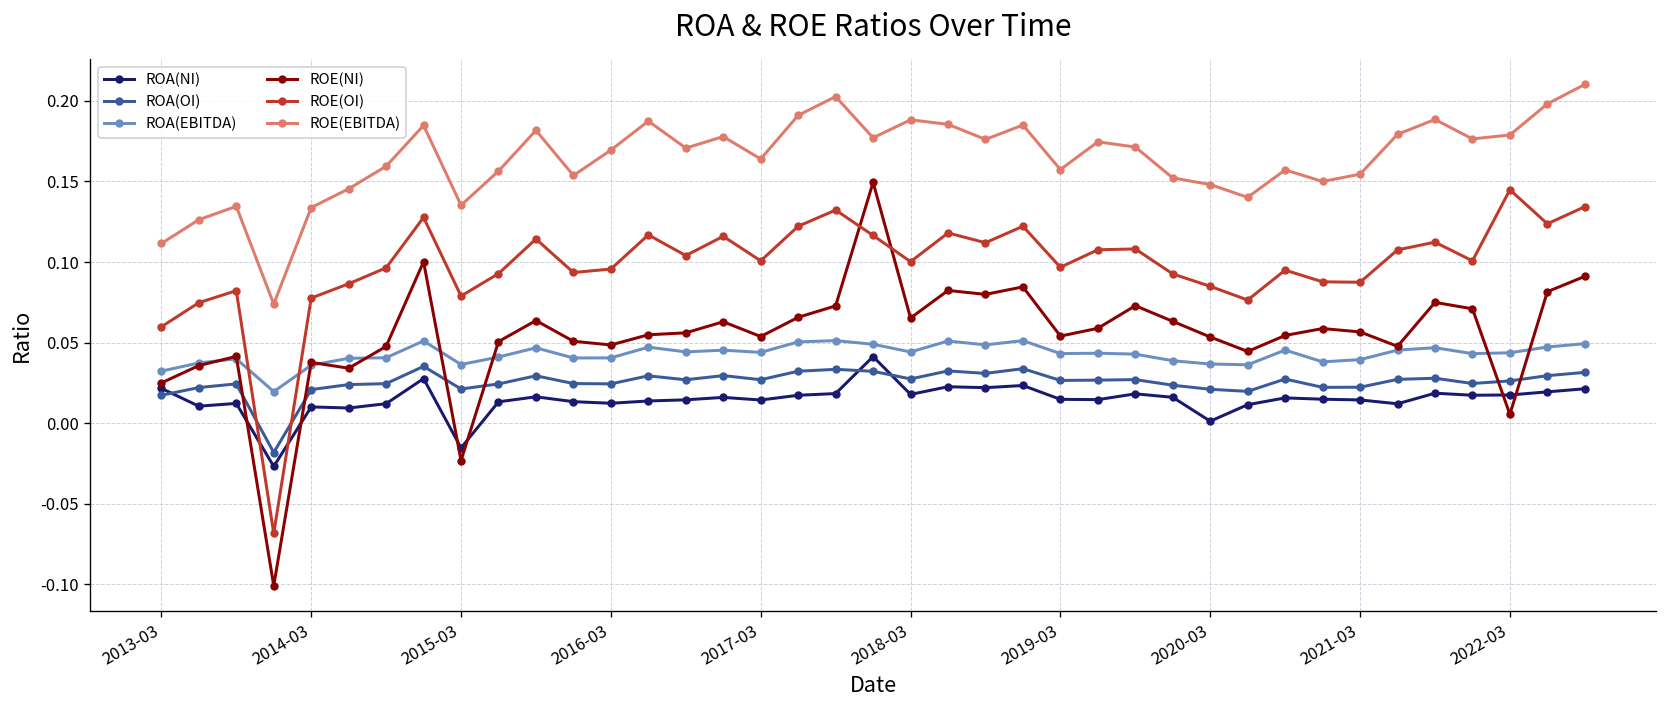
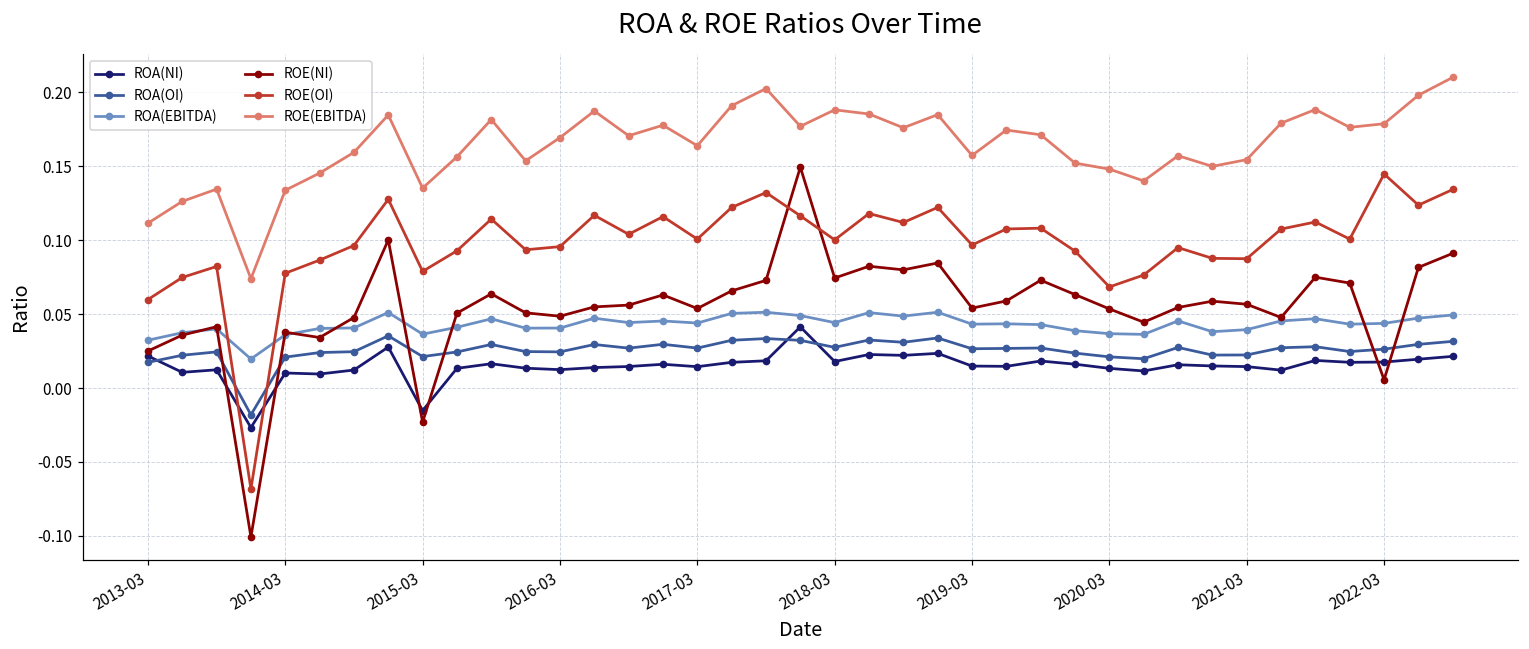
  {
    "ROA(NI)": {
      "2013-03": 0.022,
      "2014-03": 0.010,
      "2015-03": -0.015,
      "2016-03": 0.012,
      "2017-03": 0.014,
      "2018-03": 0.018,
      "2019-03": 0.015,
-     "2020-03": 0.001,
+     "2020-03": 0.013,
      "2021-03": 0.014,
      "2022-03": 0.018
    },
    "ROA(OI)": {
      "2013-03": 0.017,
      "2014-03": 0.021,
      "2015-03": 0.021,
      "2016-03": 0.024,
      "2017-03": 0.027,
      "2018-03": 0.028,
      "2019-03": 0.027,
      "2020-03": 0.021,
      "2021-03": 0.022,
      "2022-03": 0.026
    },
    "ROA(EBITDA)": {
      "2013-03": 0.032,
      "2015-03": 0.036,
      "2016-03": 0.041,
      "2017-03": 0.044,
      "2018-03": 0.044,
      "2019-03": 0.043,
      "2020-03": 0.037,
      "2021-03": 0.039,
      "2022-03": 0.044
    },
    "ROE(NI)": {
      "2013-03": 0.025,
      "2015-03": -0.023,
      "2016-03": 0.049,
      "2017-03": 0.054,
-     "2018-03": 0.065,
+     "2018-03": 0.074,
      "2019-03": 0.054,
      "2020-03": 0.054,
      "2021-03": 0.057,
      "2022-03": 0.006
    },
    "ROE(OI)": {
      "2013-03": 0.060,
      "2014-03": 0.078,
      "2015-03": 0.079,
      "2016-03": 0.096,
      "2017-03": 0.101,
      "2018-03": 0.100,
      "2019-03": 0.097,
-     "2020-03": 0.085,
+     "2020-03": 0.068,
      "2021-03": 0.087,
      "2022-03": 0.145
    },
    "ROE(EBITDA)": {
      "2013-03": 0.112,
      "2014-03": 0.134,
      "2015-03": 0.135,
      "2016-03": 0.169,
      "2017-03": 0.164,
      "2018-03": 0.188,
      "2019-03": 0.157,
      "2020-03": 0.148,
      "2021-03": 0.155,
      "2022-03": 0.179
    }
  }
